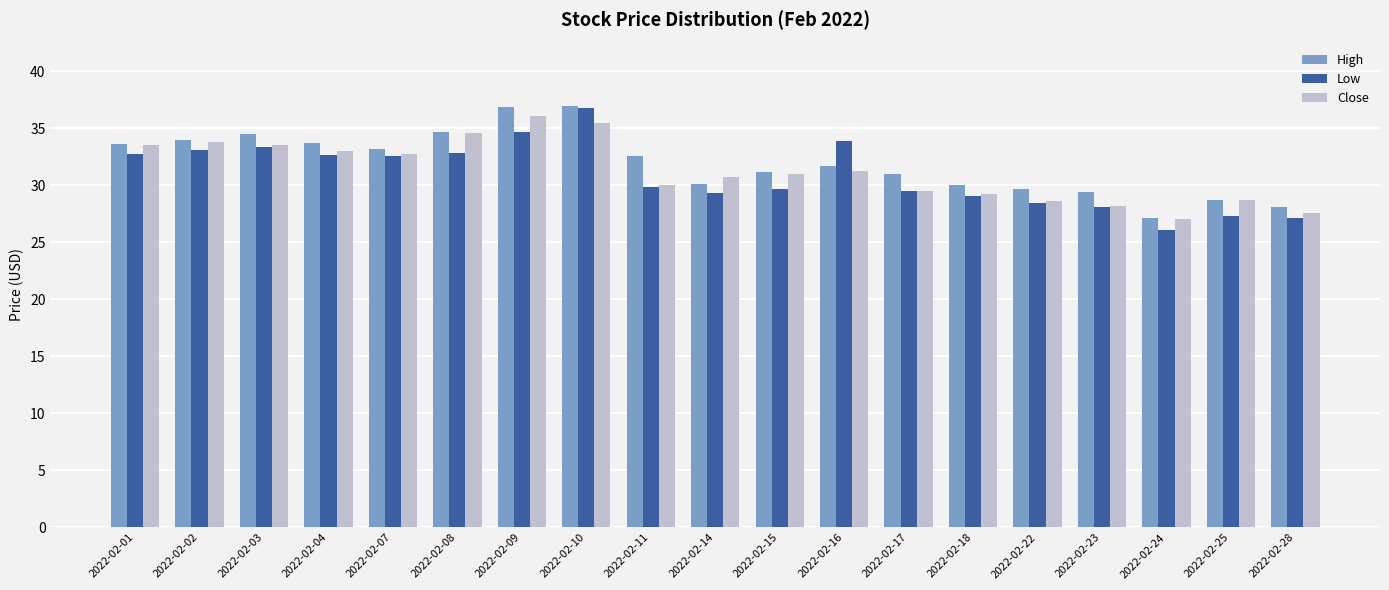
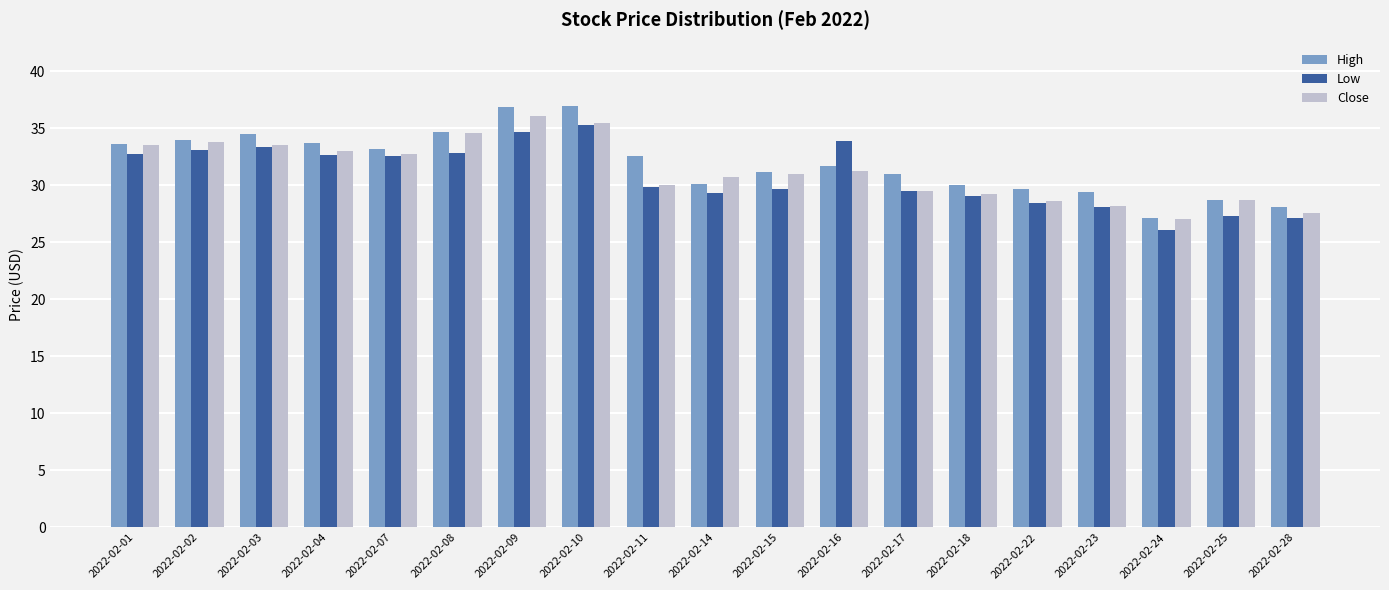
  {
    "High": {
      "2022-02-01": 33.7,
      "2022-02-02": 34.0,
      "2022-02-03": 34.5,
      "2022-02-04": 33.7,
      "2022-02-07": 33.2,
      "2022-02-08": 34.6,
      "2022-02-09": 36.9,
      "2022-02-10": 37.0,
      "2022-02-11": 32.5,
      "2022-02-14": 30.1,
      "2022-02-15": 31.2,
      "2022-02-16": 31.7,
      "2022-02-17": 31.0,
      "2022-02-18": 30.0,
      "2022-02-22": 29.7,
      "2022-02-23": 29.4,
      "2022-02-24": 27.1,
      "2022-02-25": 28.7,
      "2022-02-28": 28.1
    },
    "Low": {
      "2022-02-01": 32.7,
      "2022-02-02": 33.1,
      "2022-02-03": 33.3,
      "2022-02-04": 32.7,
      "2022-02-07": 32.6,
      "2022-02-08": 32.9,
      "2022-02-09": 34.7,
-     "2022-02-10": 36.8,
+     "2022-02-10": 35.3,
      "2022-02-11": 29.8,
      "2022-02-14": 29.3,
      "2022-02-15": 29.7,
      "2022-02-16": 33.9,
      "2022-02-17": 29.5,
      "2022-02-18": 29.0,
      "2022-02-22": 28.4,
      "2022-02-23": 28.1,
      "2022-02-24": 26.1,
      "2022-02-25": 27.3,
      "2022-02-28": 27.1
    },
    "Close": {
      "2022-02-01": 33.6,
      "2022-02-02": 33.8,
      "2022-02-03": 33.5,
      "2022-02-04": 33.0,
      "2022-02-07": 32.7,
      "2022-02-08": 34.6,
      "2022-02-09": 36.0,
      "2022-02-10": 35.5,
      "2022-02-11": 30.0,
      "2022-02-14": 30.7,
      "2022-02-15": 31.0,
      "2022-02-16": 31.2,
      "2022-02-17": 29.5,
      "2022-02-18": 29.2,
      "2022-02-22": 28.6,
      "2022-02-23": 28.2,
      "2022-02-24": 27.0,
      "2022-02-25": 28.7,
      "2022-02-28": 27.6
    }
  }
